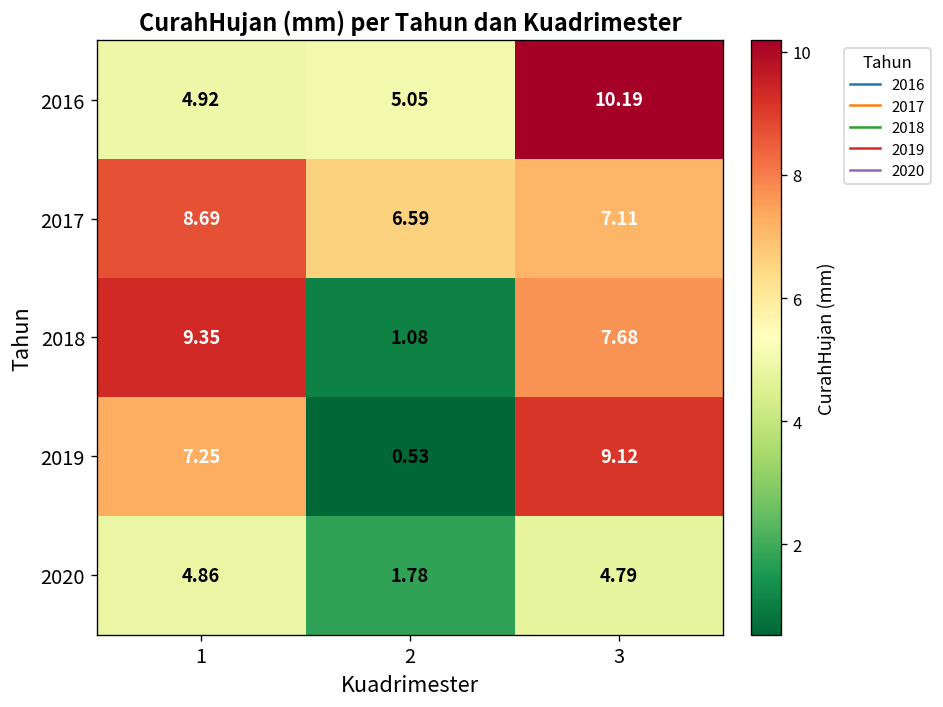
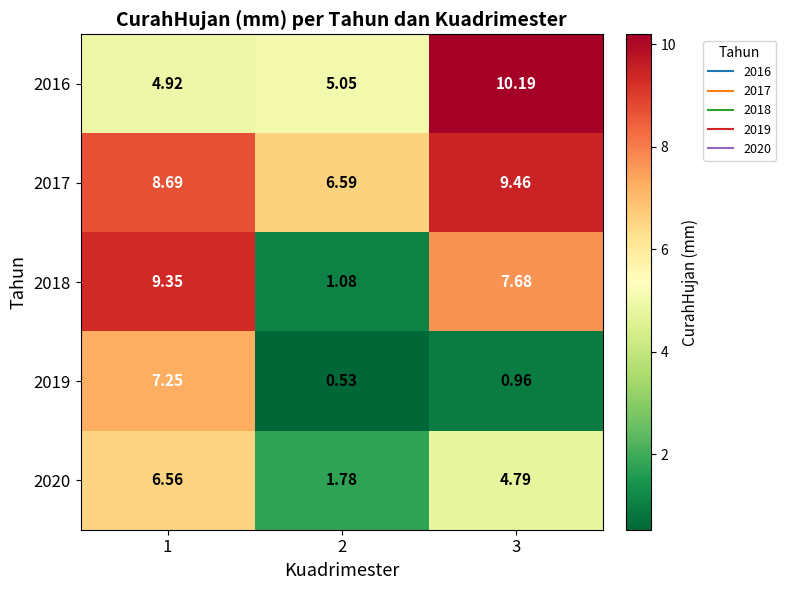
  {
    "2016": {
      "1": 4.92,
      "2": 5.05,
      "3": 10.19
    },
    "2017": {
      "1": 8.69,
      "2": 6.59,
-     "3": 7.11
+     "3": 9.46
    },
    "2018": {
      "1": 9.35,
      "2": 1.08,
      "3": 7.68
    },
    "2019": {
      "1": 7.25,
      "2": 0.53,
-     "3": 9.12
+     "3": 0.96
    },
    "2020": {
-     "1": 4.86,
+     "1": 6.56,
      "2": 1.78,
      "3": 4.79
    }
  }
